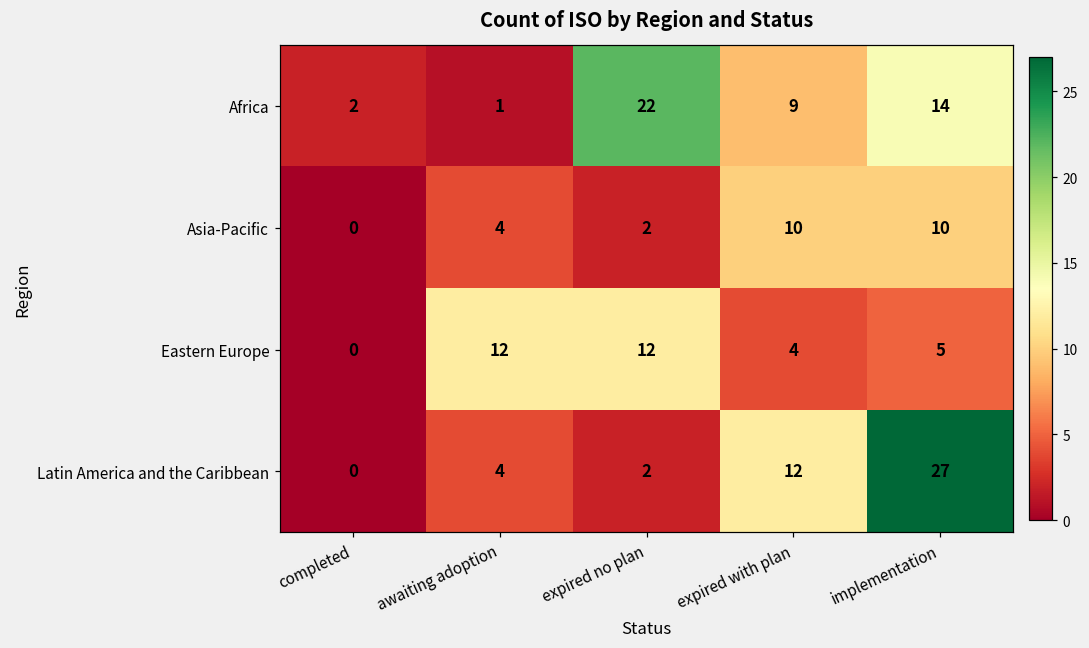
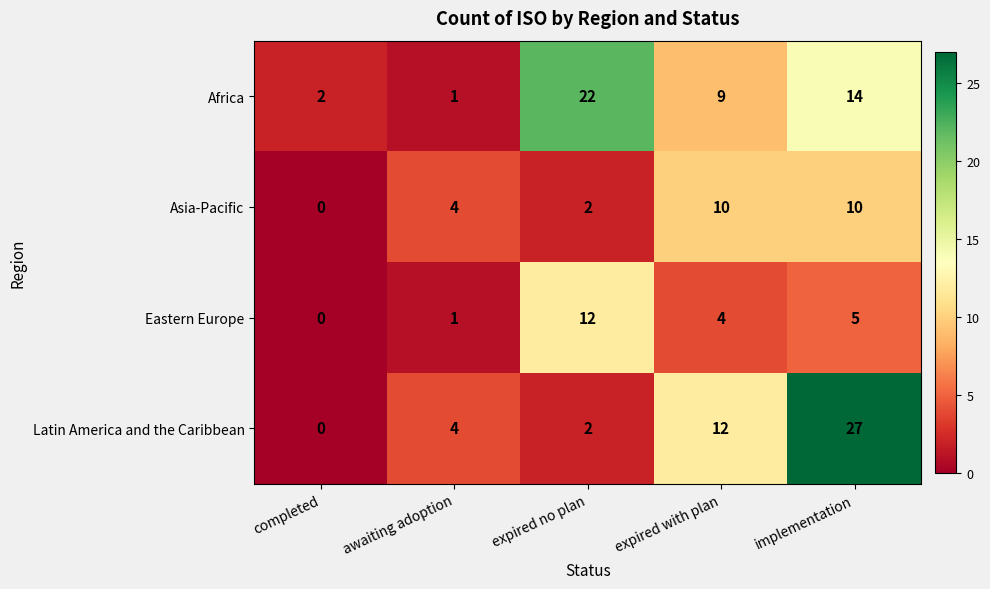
  {
    "Africa": {
      "completed": 2,
      "awaiting adoption": 1,
      "expired no plan": 22,
      "expired with plan": 9,
      "implementation": 14
    },
    "Asia-Pacific": {
      "completed": 0,
      "awaiting adoption": 4,
      "expired no plan": 2,
      "expired with plan": 10,
      "implementation": 10
    },
    "Eastern Europe": {
      "completed": 0,
-     "awaiting adoption": 12,
+     "awaiting adoption": 1,
      "expired no plan": 12,
      "expired with plan": 4,
      "implementation": 5
    },
    "Latin America and the Caribbean": {
      "completed": 0,
      "awaiting adoption": 4,
      "expired no plan": 2,
      "expired with plan": 12,
      "implementation": 27
    }
  }
